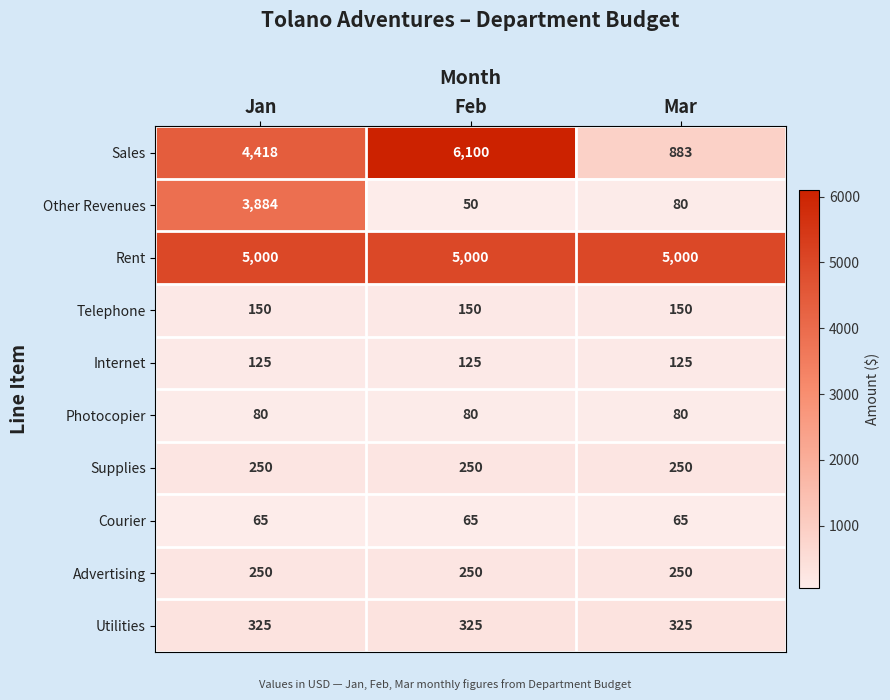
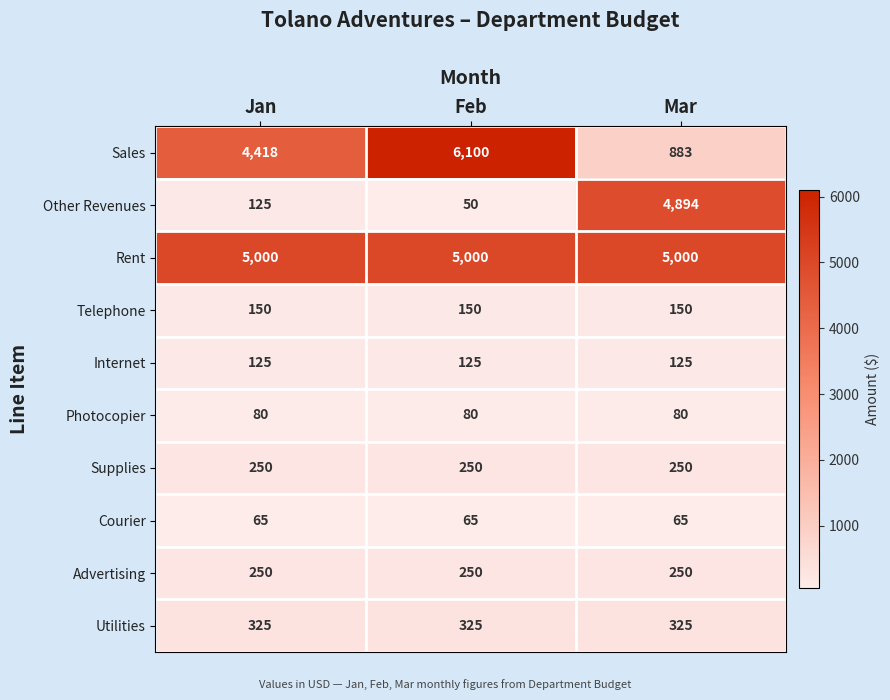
  {
    "Sales": {
      "Jan": "4,418",
      "Feb": "6,100",
      "Mar": "883"
    },
    "Other Revenues": {
-     "Jan": "3,884",
+     "Jan": "125",
      "Feb": "50",
-     "Mar": "80"
+     "Mar": "4,894"
    },
    "Rent": {
      "Jan": "5,000",
      "Feb": "5,000",
      "Mar": "5,000"
    },
    "Telephone": {
      "Jan": "150",
      "Feb": "150",
      "Mar": "150"
    },
    "Internet": {
      "Jan": "125",
      "Feb": "125",
      "Mar": "125"
    },
    "Photocopier": {
      "Jan": "80",
      "Feb": "80",
      "Mar": "80"
    },
    "Supplies": {
      "Jan": "250",
      "Feb": "250",
      "Mar": "250"
    },
    "Courier": {
      "Jan": "65",
      "Feb": "65",
      "Mar": "65"
    },
    "Advertising": {
      "Jan": "250",
      "Feb": "250",
      "Mar": "250"
    },
    "Utilities": {
      "Jan": "325",
      "Feb": "325",
      "Mar": "325"
    }
  }
